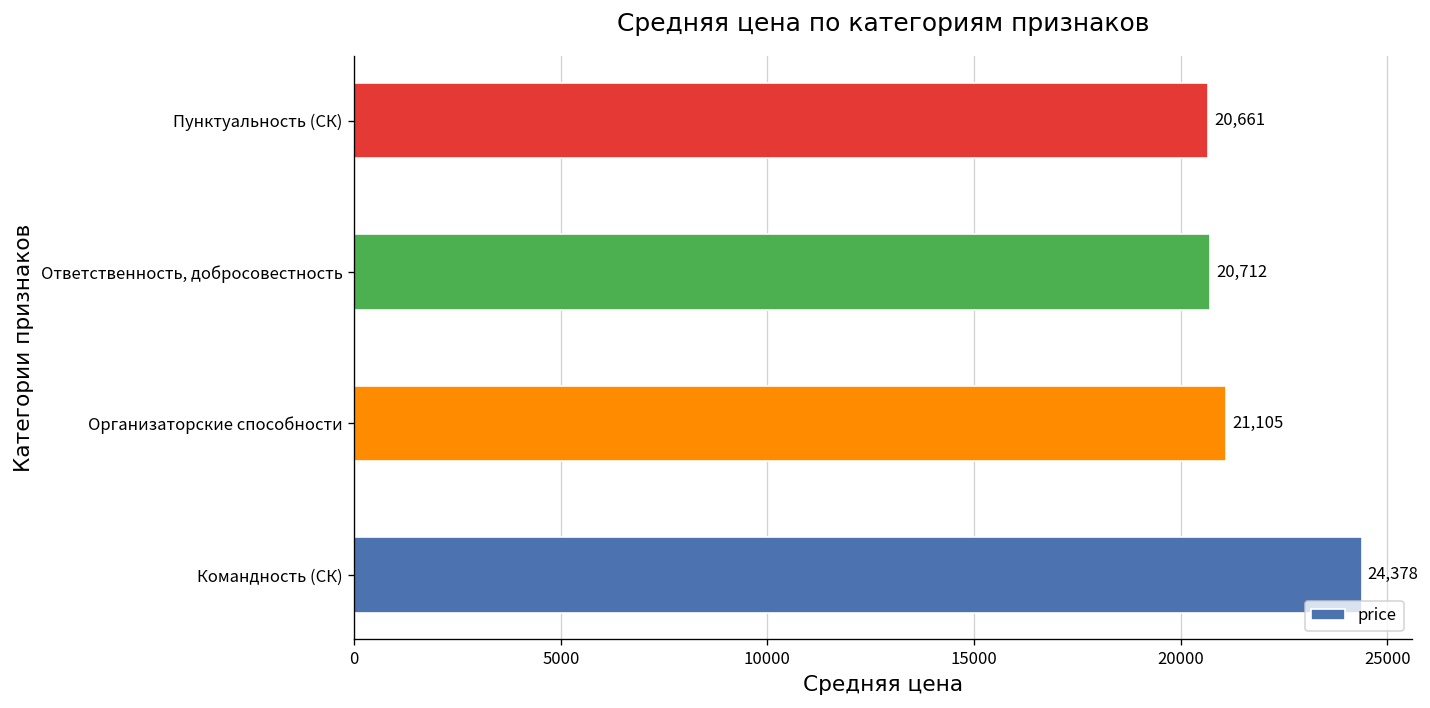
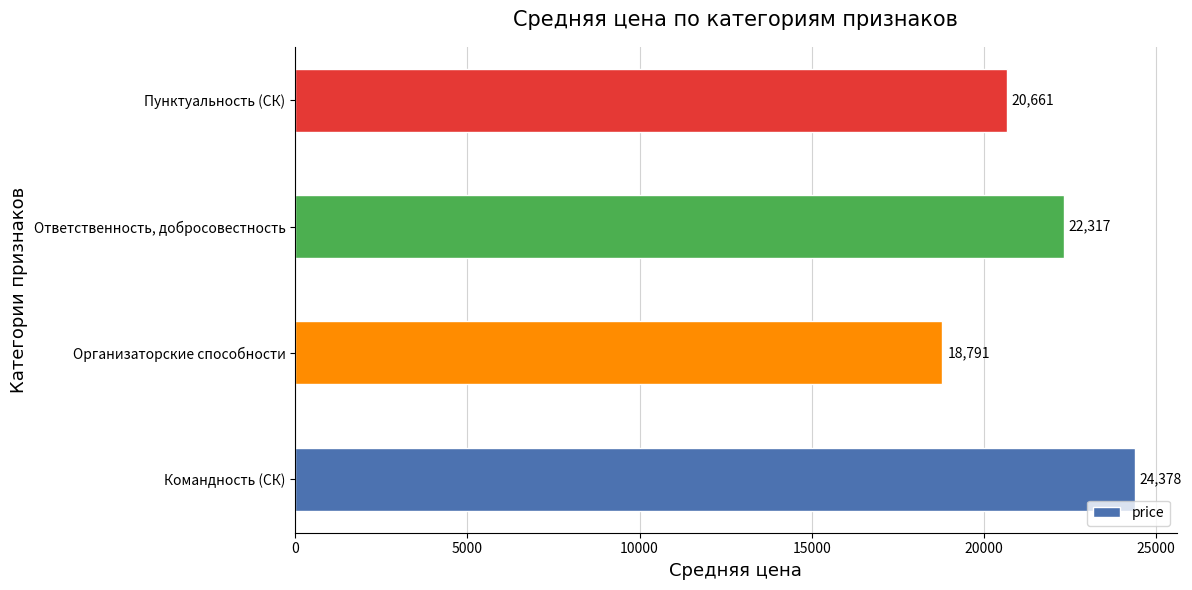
  {
    "Пунктуальность (СК)": "20,661",
-   "Ответственность, добросовестность": "20,712",
-   "Организаторские способности": "21,105",
+   "Ответственность, добросовестность": "22,317",
+   "Организаторские способности": "18,791",
    "Командность (СК)": "24,378"
  }
